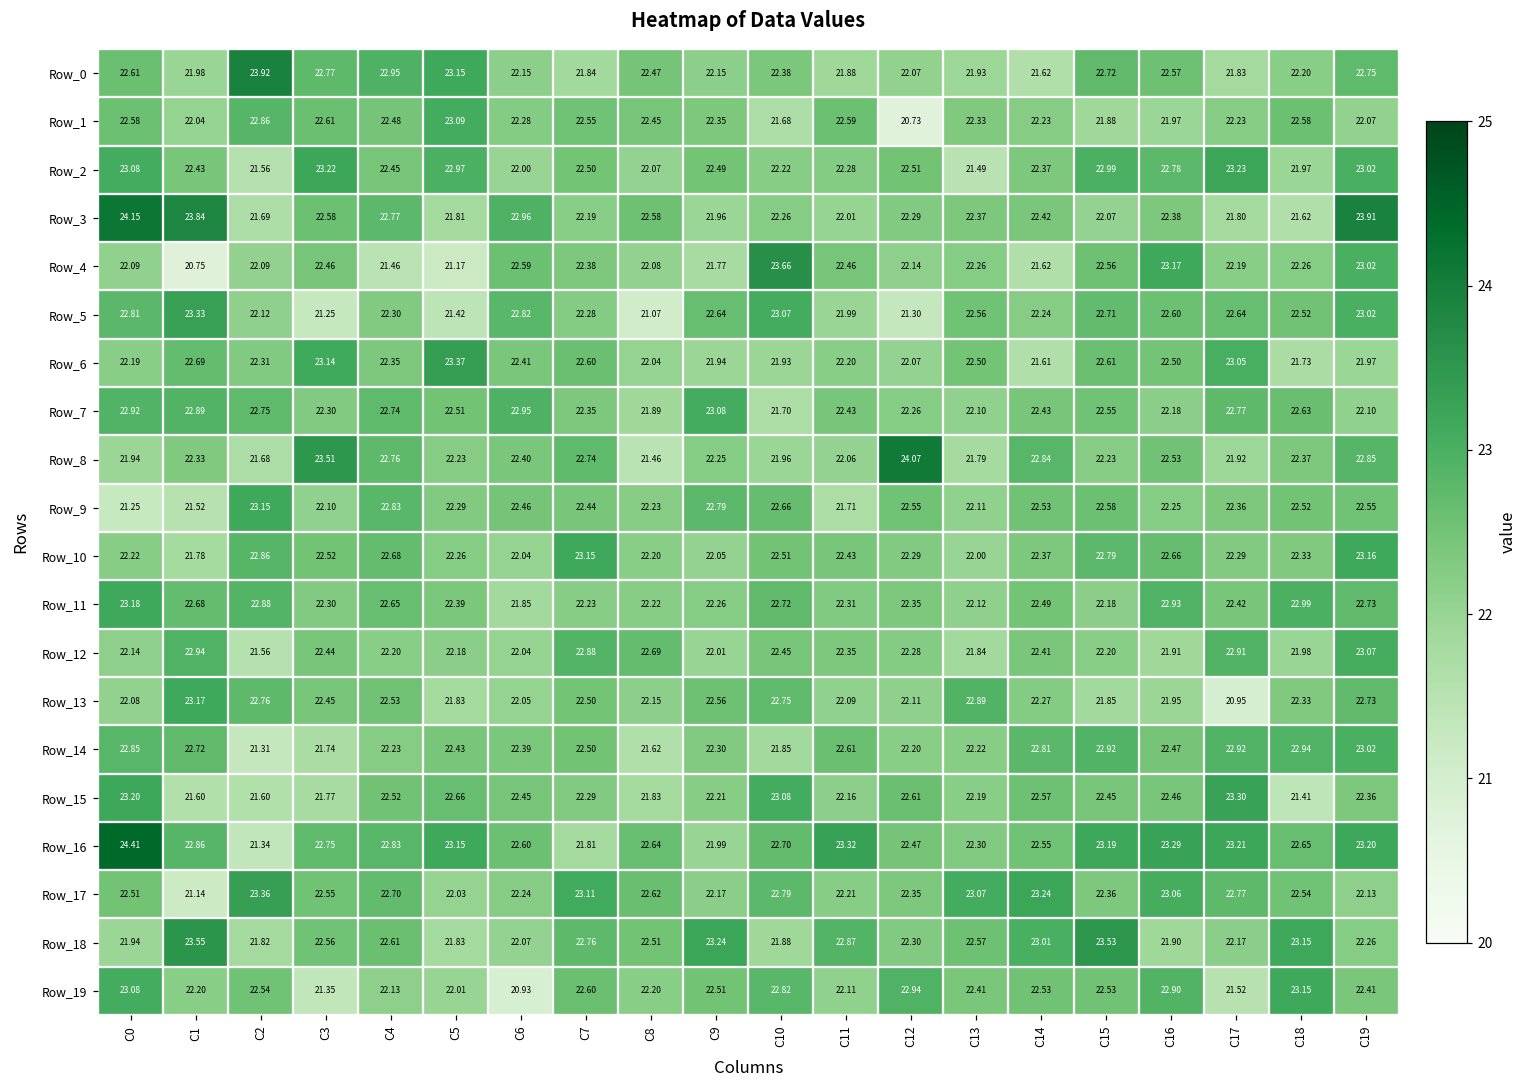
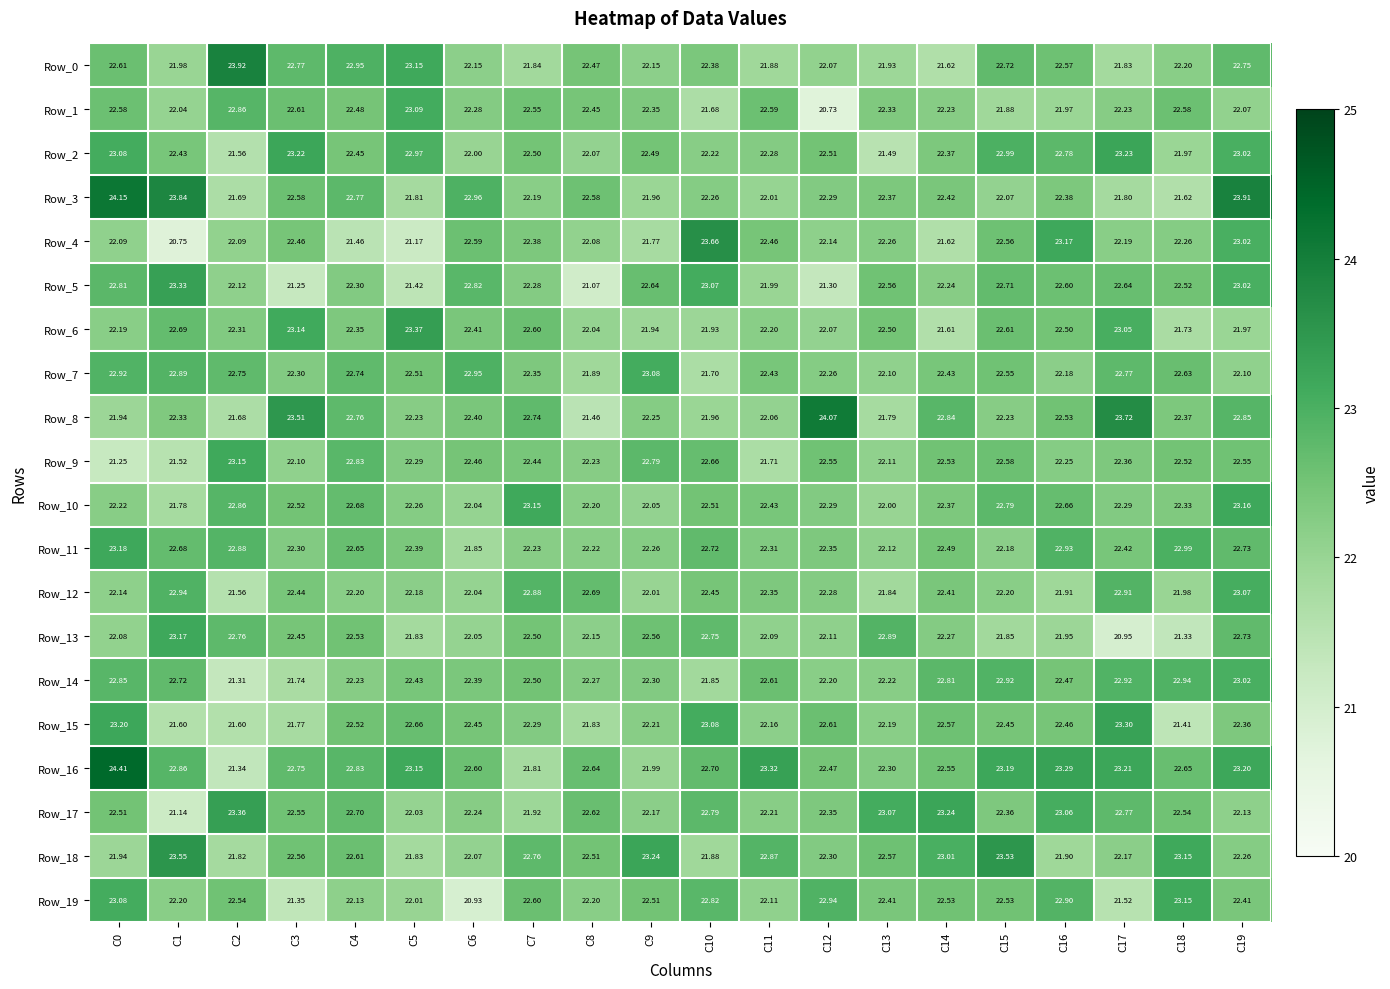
  {
    "Row_8": {
      "C0": 21.94,
      "C1": 22.33,
      "C2": 21.68,
      "C3": 23.51,
      "C4": 22.76,
      "C5": 22.23,
      "C6": 22.40,
      "C7": 22.74,
      "C8": 21.46,
      "C9": 22.25,
      "C10": 21.96,
      "C11": 22.06,
      "C12": 24.07,
      "C13": 21.79,
      "C14": 22.84,
      "C15": 22.23,
      "C16": 22.53,
-     "C17": 21.92,
+     "C17": 23.72,
      "C18": 22.37,
      "C19": 22.85
    },
    "Row_13": {
      "C0": 22.08,
      "C1": 23.17,
      "C2": 22.76,
      "C3": 22.45,
      "C4": 22.53,
      "C5": 21.83,
      "C6": 22.05,
      "C7": 22.50,
      "C8": 22.15,
      "C9": 22.56,
      "C10": 22.75,
      "C11": 22.09,
      "C12": 22.11,
      "C13": 22.89,
      "C14": 22.27,
      "C15": 21.85,
      "C16": 21.95,
      "C17": 20.95,
-     "C18": 22.33,
+     "C18": 21.33,
      "C19": 22.73
    },
    "Row_14": {
      "C0": 22.85,
      "C1": 22.72,
      "C2": 21.31,
      "C3": 21.74,
      "C4": 22.23,
      "C5": 22.43,
      "C6": 22.39,
      "C7": 22.50,
-     "C8": 21.62,
+     "C8": 22.27,
      "C9": 22.30,
      "C10": 21.85,
      "C11": 22.61,
      "C12": 22.20,
      "C13": 22.22,
      "C14": 22.81,
      "C15": 22.92,
      "C16": 22.47,
      "C17": 22.92,
      "C18": 22.94,
      "C19": 23.02
    },
    "Row_17": {
      "C0": 22.51,
      "C1": 21.14,
      "C2": 23.36,
      "C3": 22.55,
      "C4": 22.70,
      "C5": 22.03,
      "C6": 22.24,
-     "C7": 23.11,
+     "C7": 21.92,
      "C8": 22.62,
      "C9": 22.17,
      "C10": 22.79,
      "C11": 22.21,
      "C12": 22.35,
      "C13": 23.07,
      "C14": 23.24,
      "C15": 22.36,
      "C16": 23.06,
      "C17": 22.77,
      "C18": 22.54,
      "C19": 22.13
    }
  }
